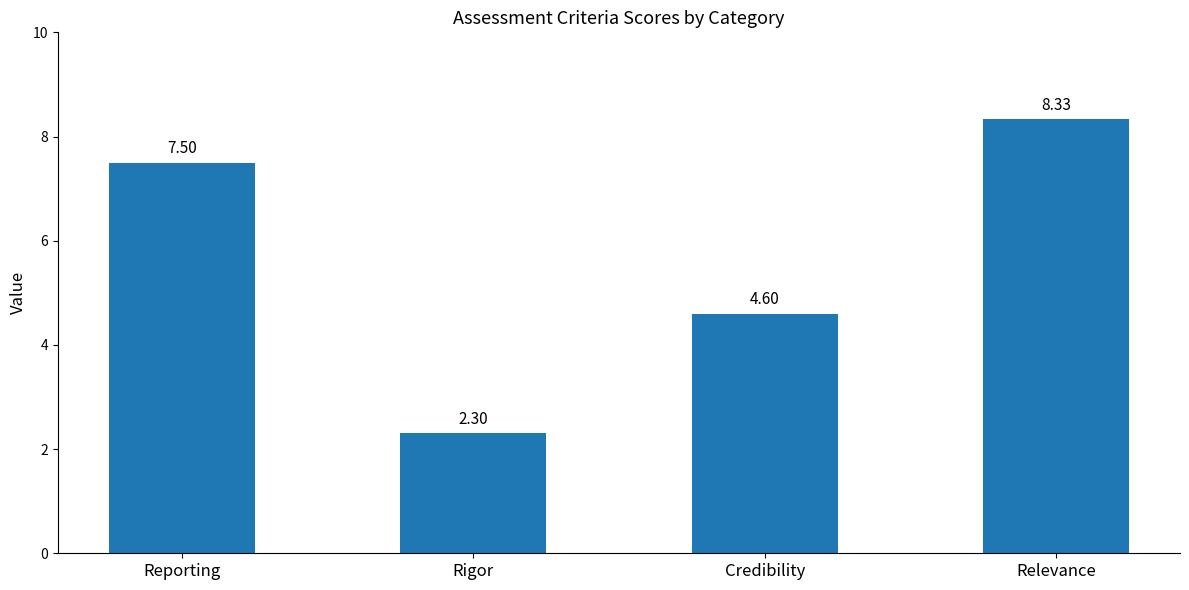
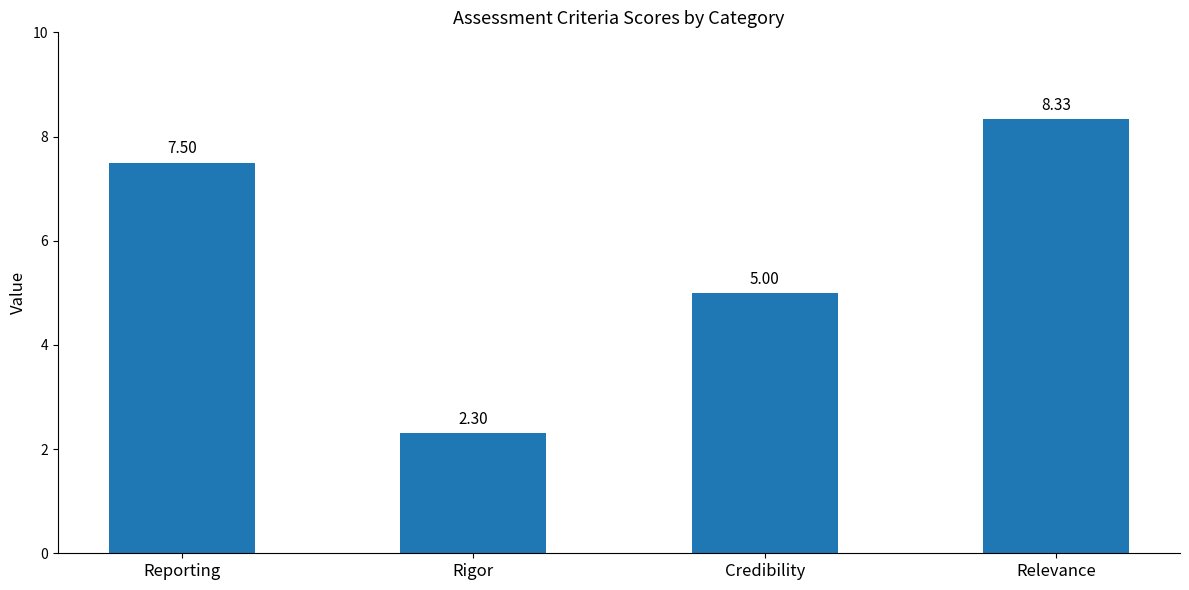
  {
    "Reporting": 7.50,
    "Rigor": 2.30,
-   "Credibility": 4.60,
+   "Credibility": 5.00,
    "Relevance": 8.33
  }
